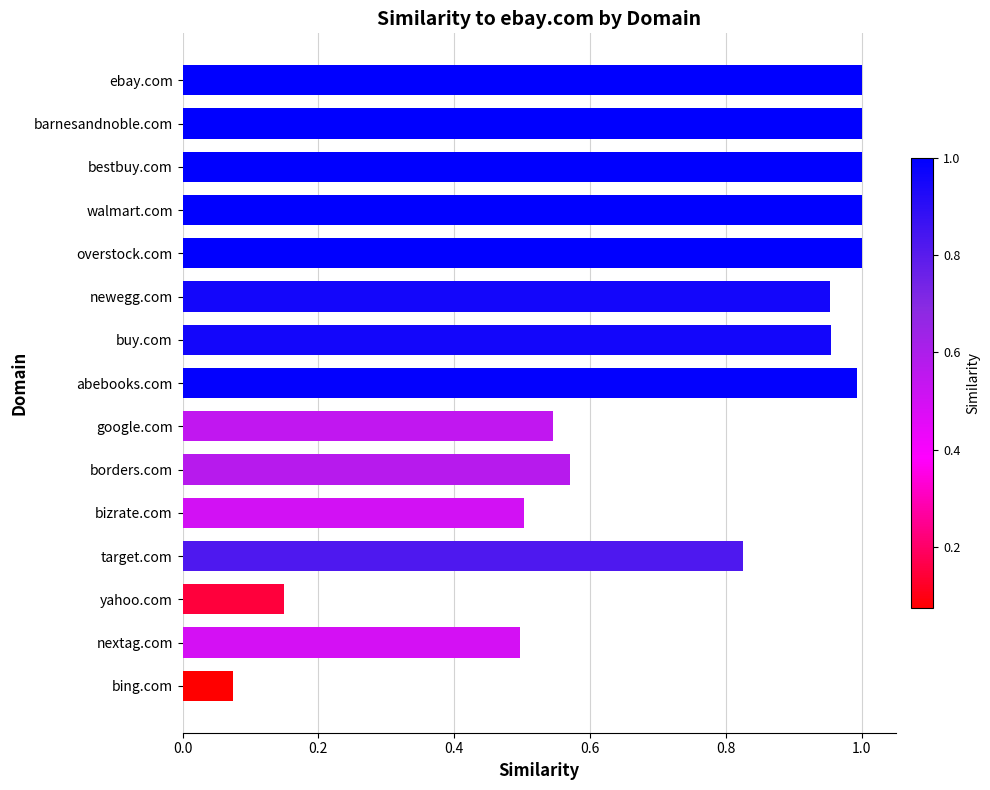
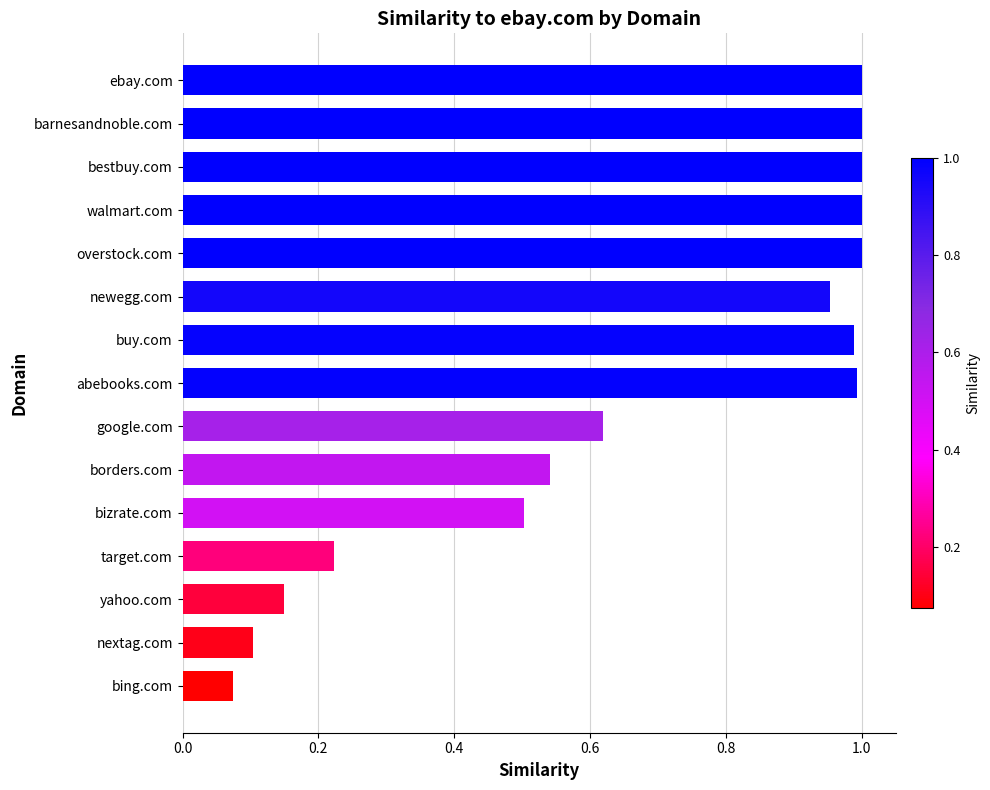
  {
    "ebay.com": 1.00,
    "barnesandnoble.com": 1.00,
    "bestbuy.com": 1.00,
    "walmart.com": 1.00,
    "overstock.com": 1.00,
    "newegg.com": 0.95,
-   "buy.com": 0.95,
+   "buy.com": 0.99,
    "abebooks.com": 0.99,
-   "google.com": 0.54,
-   "borders.com": 0.57,
+   "google.com": 0.62,
+   "borders.com": 0.54,
    "bizrate.com": 0.50,
-   "target.com": 0.83,
+   "target.com": 0.22,
    "yahoo.com": 0.15,
-   "nextag.com": 0.50,
+   "nextag.com": 0.10,
    "bing.com": 0.07
  }
